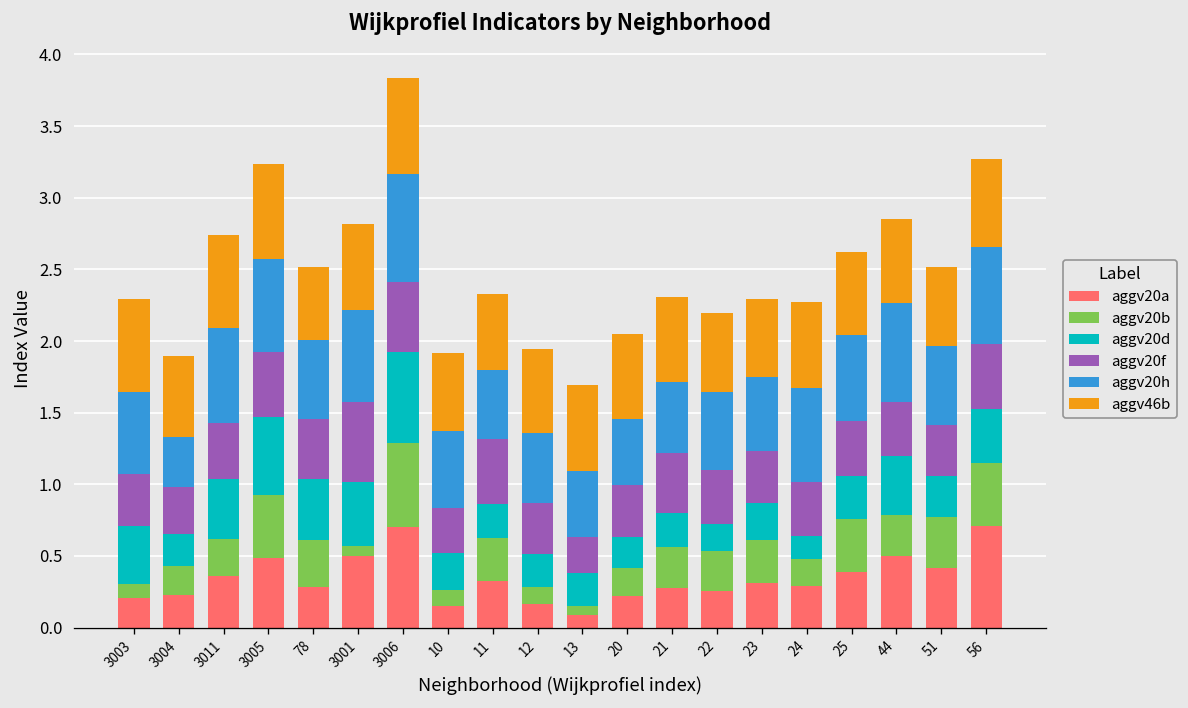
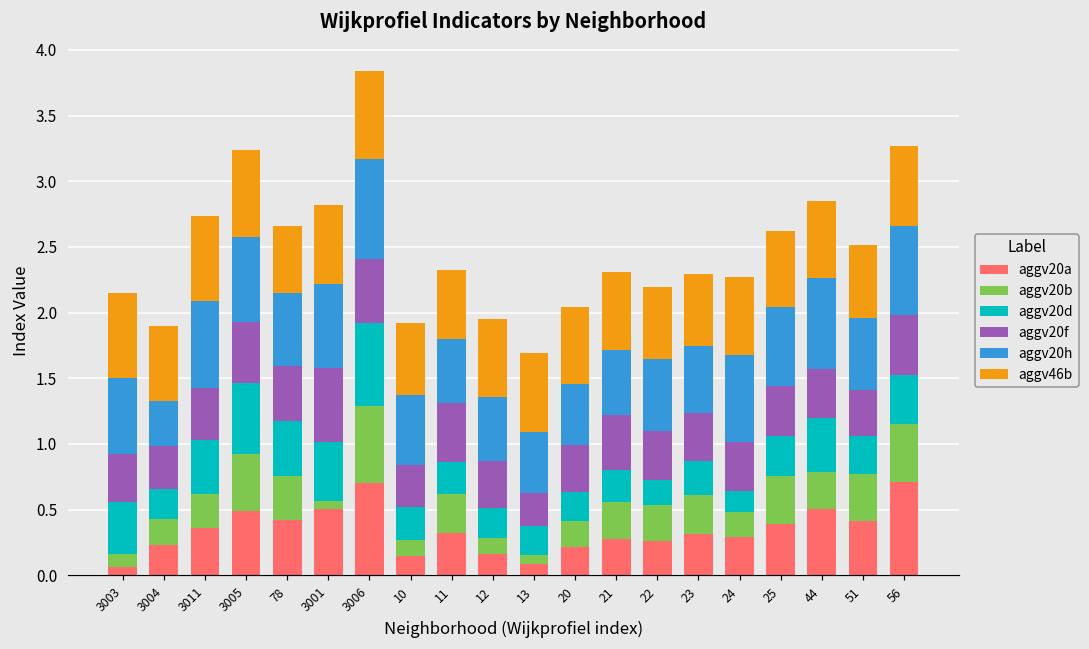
  {
    "aggv20a": {
-     "3003": 0.21,
+     "3003": 0.06,
      "3004": 0.23,
      "3011": 0.36,
      "3005": 0.49,
-     "78": 0.28,
+     "78": 0.42,
      "3001": 0.50,
      "3006": 0.70,
      "10": 0.15,
      "11": 0.32,
      "12": 0.16,
      "13": 0.09,
      "20": 0.22,
      "21": 0.28,
      "22": 0.26,
      "23": 0.31,
      "24": 0.29,
      "25": 0.39,
      "44": 0.50,
      "51": 0.41,
      "56": 0.71
    },
    "aggv20b": {
      "3003": 0.10,
      "3004": 0.20,
      "3011": 0.26,
      "3005": 0.44,
      "78": 0.33,
      "3001": 0.07,
      "3006": 0.58,
      "10": 0.12,
      "11": 0.30,
      "12": 0.12,
      "13": 0.06,
      "20": 0.20,
      "21": 0.28,
      "22": 0.28,
      "23": 0.30,
      "24": 0.19,
      "25": 0.37,
      "44": 0.28,
      "51": 0.36,
      "56": 0.44
    },
    "aggv20d": {
      "3003": 0.40,
      "3004": 0.23,
      "3011": 0.41,
      "3005": 0.54,
      "78": 0.42,
      "3001": 0.45,
      "3006": 0.64,
      "10": 0.25,
      "11": 0.24,
      "12": 0.23,
      "13": 0.22,
      "20": 0.22,
      "21": 0.24,
      "22": 0.19,
      "23": 0.26,
      "24": 0.16,
      "25": 0.30,
      "44": 0.41,
      "51": 0.29,
      "56": 0.37
    },
    "aggv20f": {
      "3003": 0.36,
      "3004": 0.33,
      "3011": 0.39,
      "3005": 0.46,
      "78": 0.42,
      "3001": 0.56,
      "3006": 0.49,
      "10": 0.32,
      "11": 0.45,
      "12": 0.36,
      "13": 0.25,
      "20": 0.36,
      "21": 0.42,
      "22": 0.38,
      "23": 0.37,
      "24": 0.38,
      "25": 0.38,
      "44": 0.38,
      "51": 0.35,
      "56": 0.46
    },
    "aggv20h": {
      "3003": 0.57,
      "3004": 0.35,
      "3011": 0.66,
      "3005": 0.65,
      "78": 0.55,
      "3001": 0.64,
      "3006": 0.76,
      "10": 0.53,
      "11": 0.49,
      "12": 0.49,
      "13": 0.46,
      "20": 0.46,
      "21": 0.49,
      "22": 0.54,
      "23": 0.51,
      "24": 0.66,
      "25": 0.60,
      "44": 0.69,
      "51": 0.55,
      "56": 0.67
    },
    "aggv46b": {
      "3003": 0.65,
      "3004": 0.57,
      "3011": 0.65,
      "3005": 0.66,
      "78": 0.51,
      "3001": 0.60,
      "3006": 0.67,
      "10": 0.55,
      "11": 0.53,
      "12": 0.59,
      "13": 0.60,
      "20": 0.59,
      "21": 0.59,
      "22": 0.55,
      "23": 0.55,
      "24": 0.60,
      "25": 0.58,
      "44": 0.59,
      "51": 0.55,
      "56": 0.61
    }
  }
